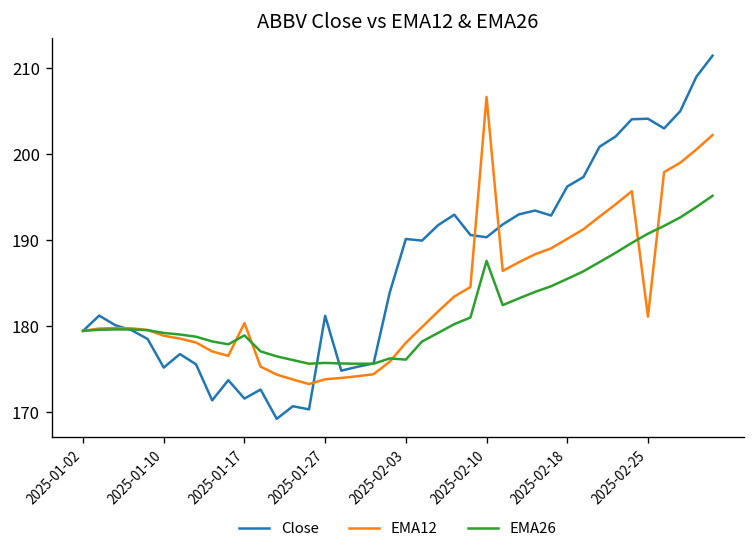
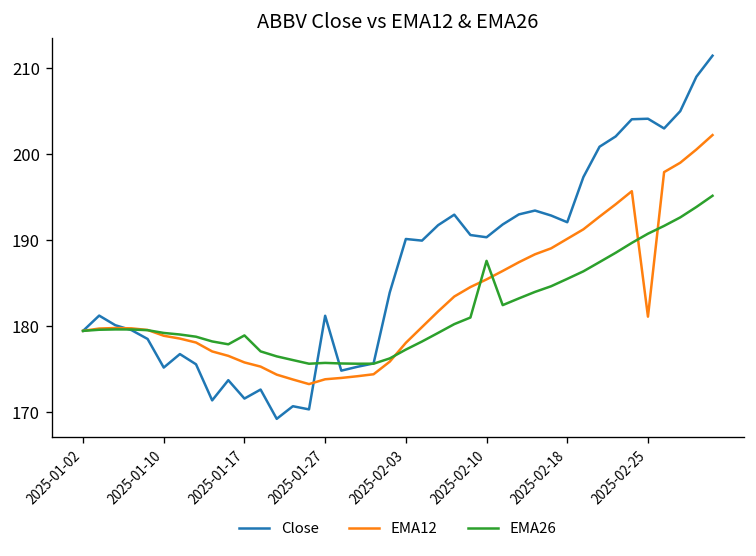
  {
    "Close": {
      "2025-01-10": 175,
      "2025-01-17": 172,
      "2025-01-27": 181,
      "2025-02-03": 190,
      "2025-02-10": 190,
-     "2025-02-18": 196,
+     "2025-02-18": 192,
      "2025-02-25": 204
    },
    "EMA12": {
-     "2025-01-17": 180,
+     "2025-01-17": 176,
      "2025-01-27": 174,
      "2025-02-03": 178,
-     "2025-02-10": 207,
+     "2025-02-10": 185,
      "2025-02-18": 190,
      "2025-02-25": 181
    },
    "EMA26": {
      "2025-01-17": 179,
      "2025-01-27": 176,
-     "2025-02-03": 176,
+     "2025-02-03": 177,
      "2025-02-10": 188,
      "2025-02-18": 185,
      "2025-02-25": 191
    }
  }
